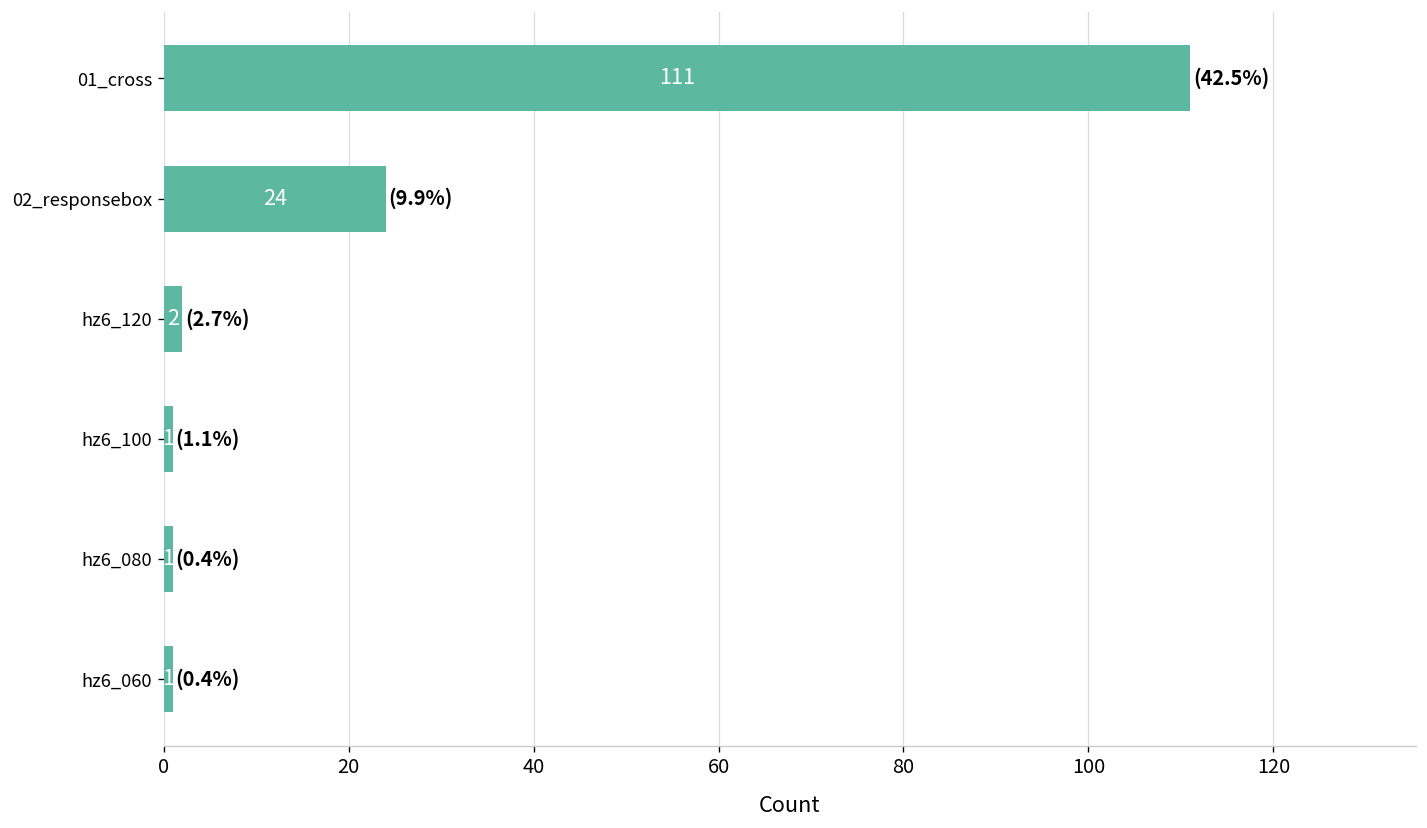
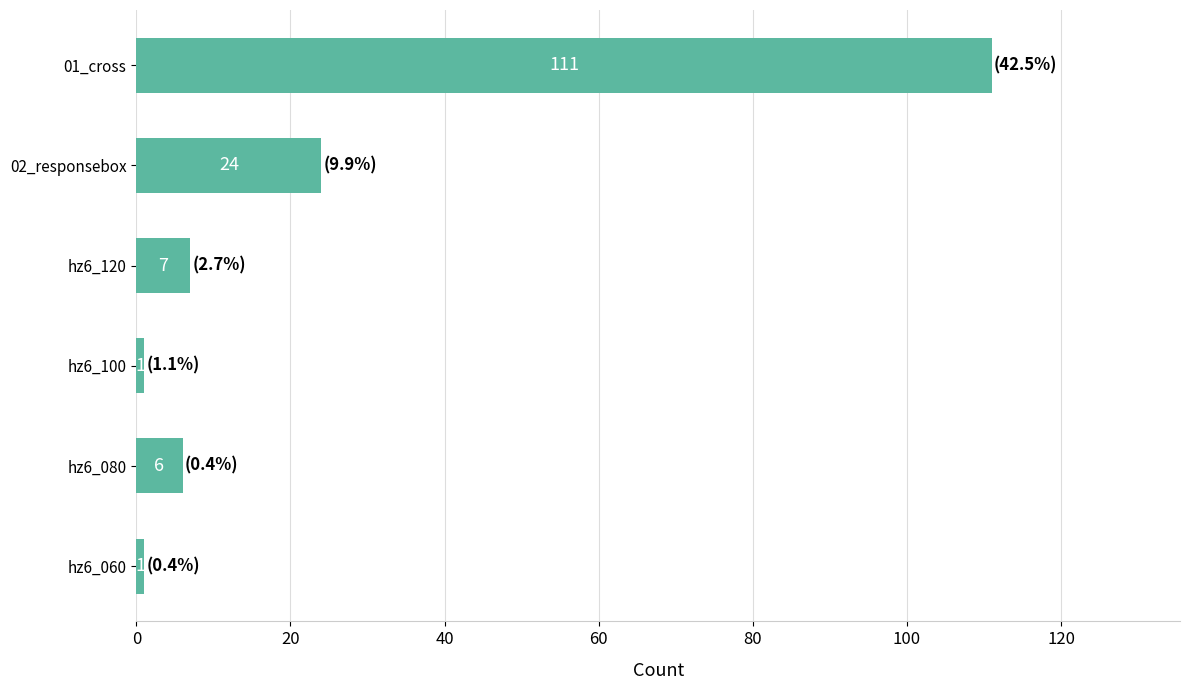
  {
    "01_cross": 111,
    "02_responsebox": 24,
-   "hz6_120": 2,
+   "hz6_120": 7,
    "hz6_100": 1,
-   "hz6_080": 1,
+   "hz6_080": 6,
    "hz6_060": 1
  }
